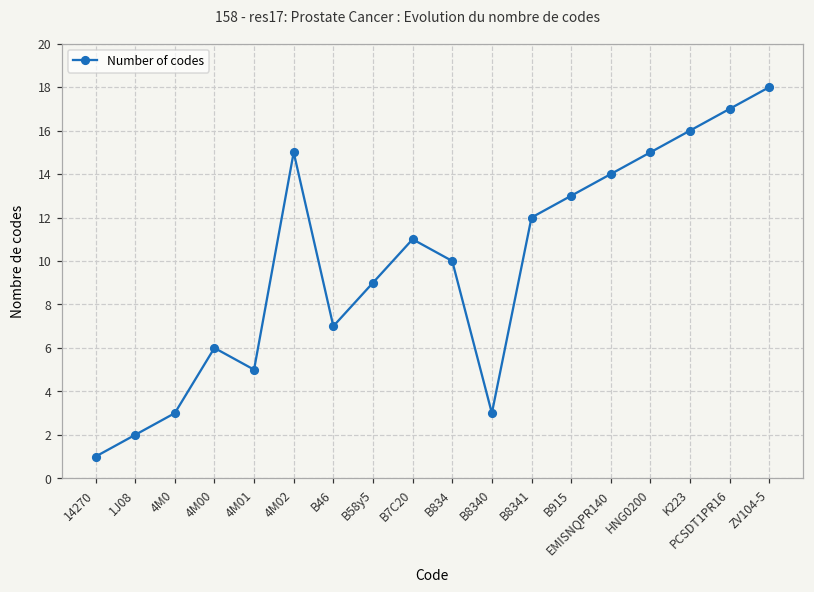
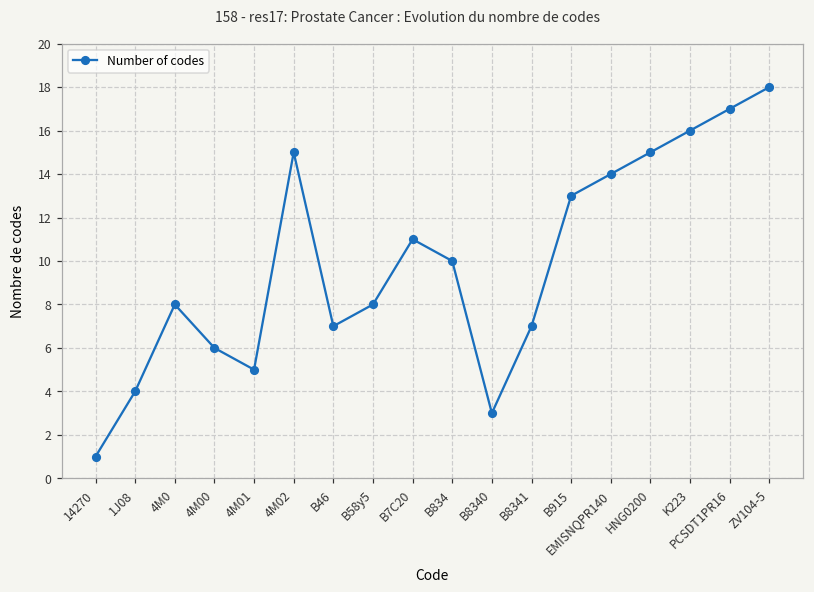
  {
    "14270": 1,
-   "1J08": 2,
-   "4M0": 3,
+   "1J08": 4,
+   "4M0": 8,
    "4M00": 6,
    "4M01": 5,
    "4M02": 15,
    "B46": 7,
-   "B58y5": 9,
+   "B58y5": 8,
    "B7C20": 11,
    "B834": 10,
    "B8340": 3,
-   "B8341": 12,
+   "B8341": 7,
    "B915": 13,
    "EMISNQPR140": 14,
    "HNG0200": 15,
    "K223": 16,
    "PCSDT1PR16": 17,
    "ZV104-5": 18
  }
